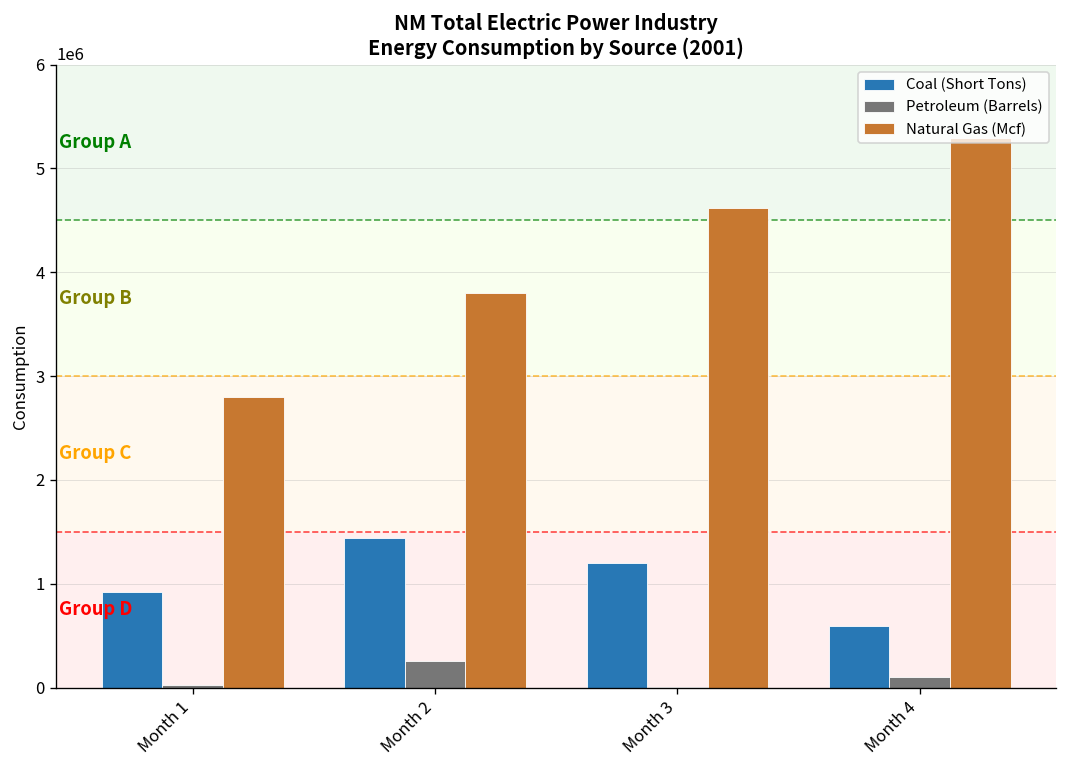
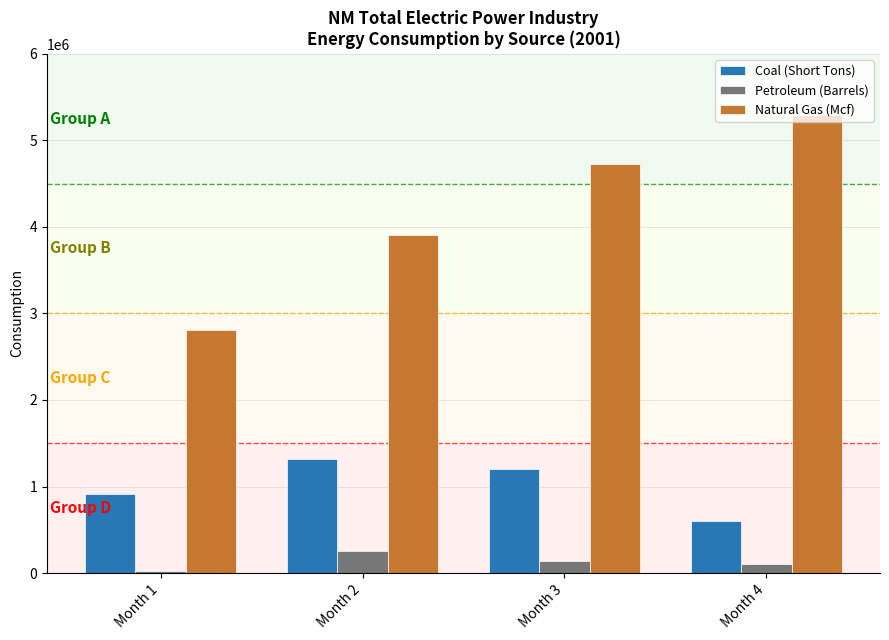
  {
    "Coal (Short Tons)": {
      "Month 1": 900000,
-     "Month 2": 1400000,
+     "Month 2": 1300000,
      "Month 3": 1200000,
      "Month 4": 600000
    },
    "Petroleum (Barrels)": {
      "Month 2": 300000,
-     "Month 3": 0,
+     "Month 3": 100000,
      "Month 4": 100000
    },
    "Natural Gas (Mcf)": {
      "Month 1": 2800000,
-     "Month 2": 3800000,
-     "Month 3": 4600000
+     "Month 2": 3900000,
+     "Month 3": 4700000
    }
  }
